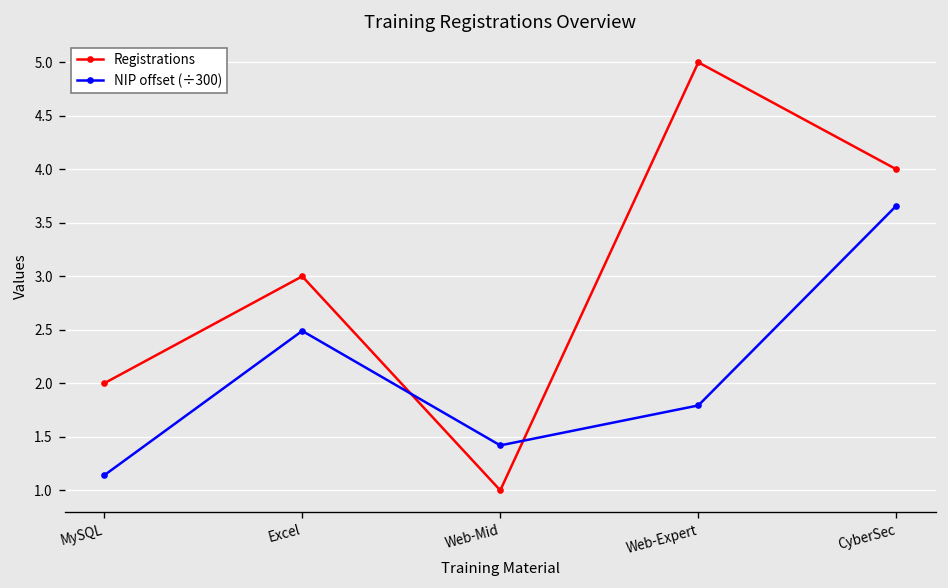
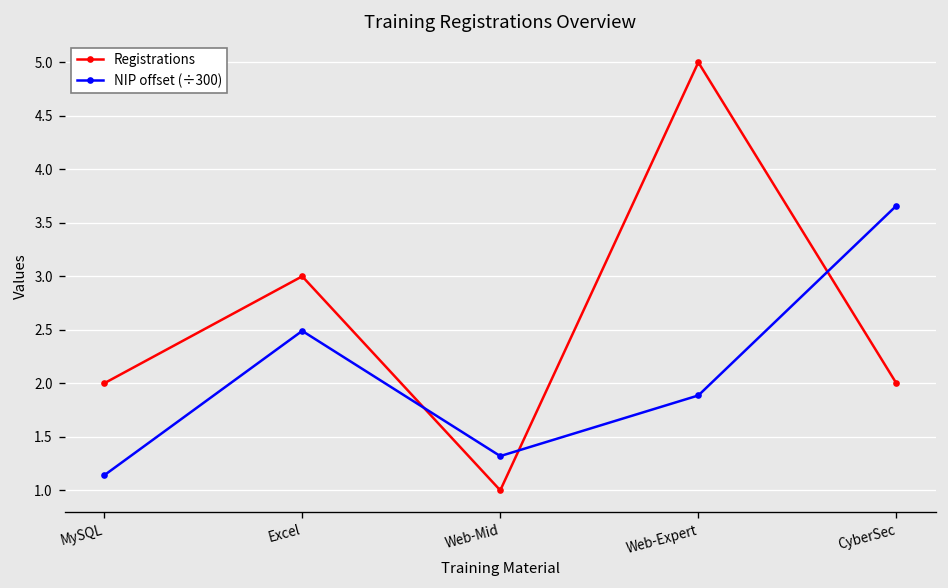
  {
    "Registrations": {
      "MySQL": 2,
      "Excel": 3,
      "Web-Mid": 1,
      "Web-Expert": 5,
-     "CyberSec": 4
+     "CyberSec": 2
    },
    "NIP offset (÷300)": {
      "MySQL": 1.1,
      "Excel": 2.5,
-     "Web-Mid": 1.4,
-     "Web-Expert": 1.8,
+     "Web-Mid": 1.3,
+     "Web-Expert": 1.9,
      "CyberSec": 3.7
    }
  }
